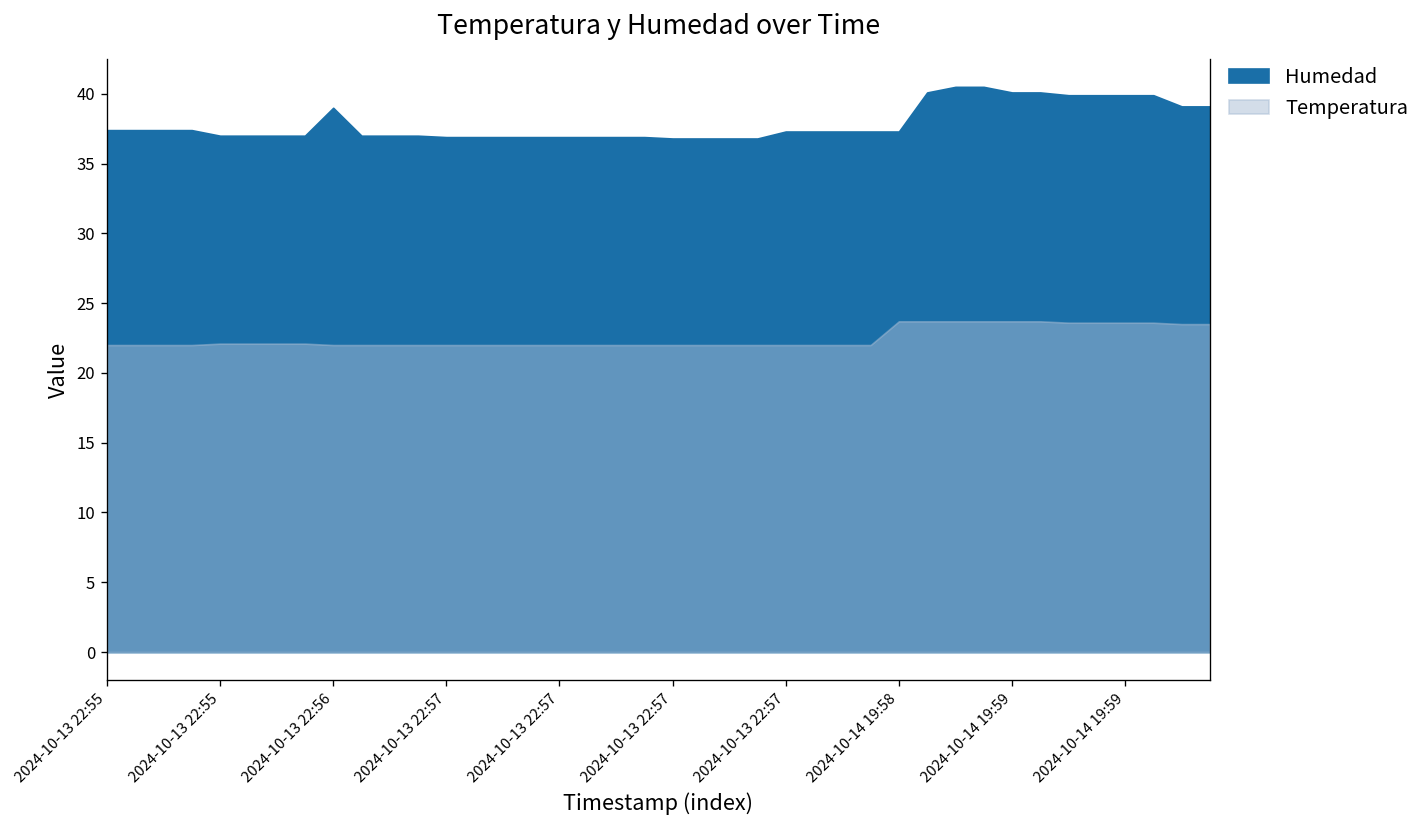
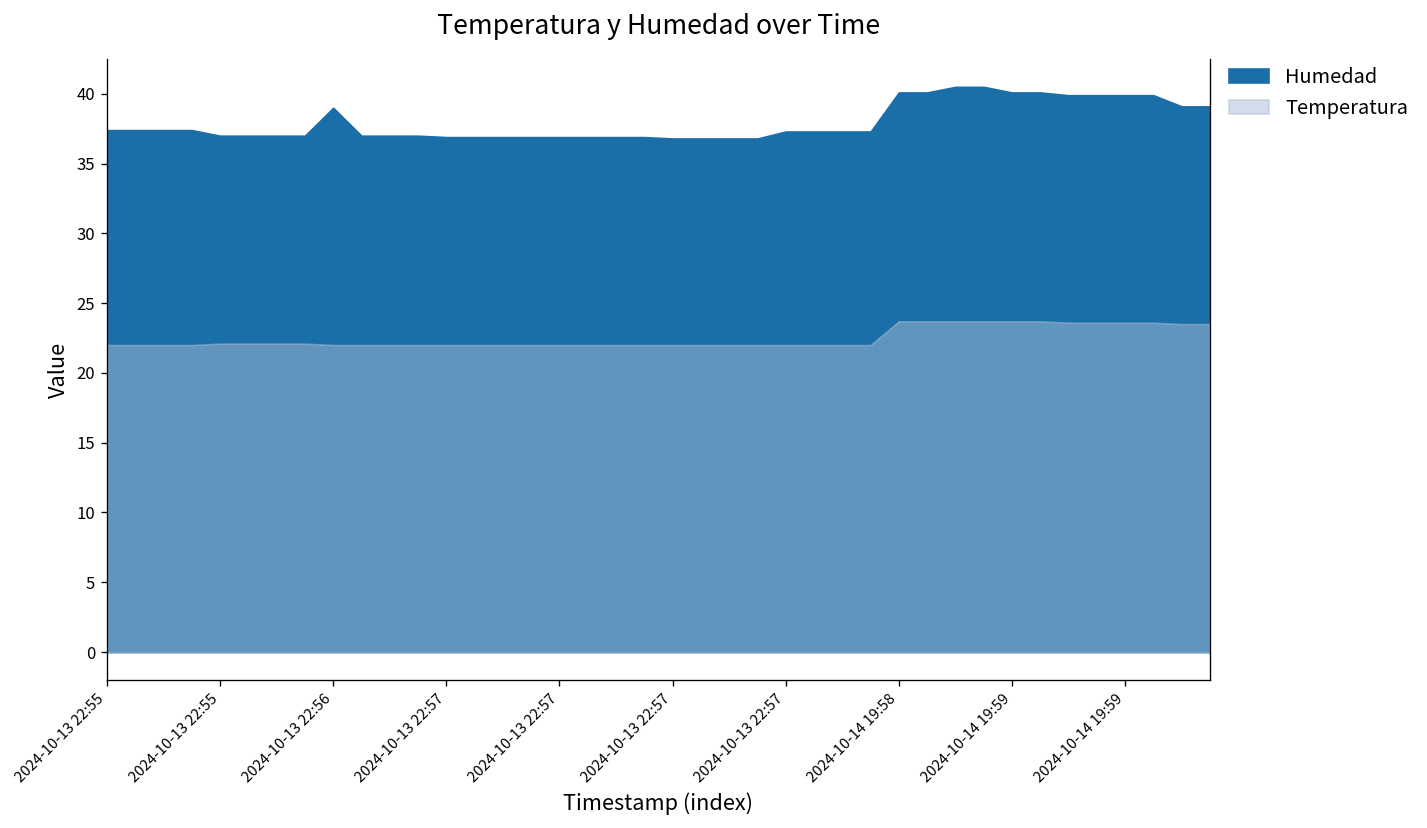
  {
    "Humedad": {
      "2024-10-13 22:56": 39.0,
-     "2024-10-14 19:58": 37.3
+     "2024-10-14 19:58": 40.1
    },
    "Temperatura": {
      "2024-10-13 22:56": 22.0,
      "2024-10-14 19:58": 23.7
    }
  }
